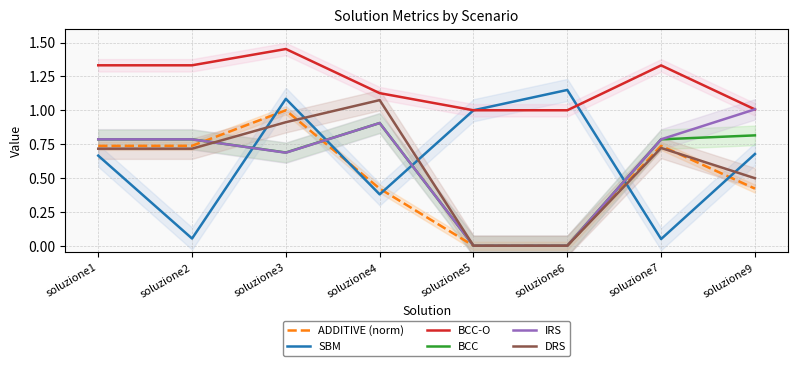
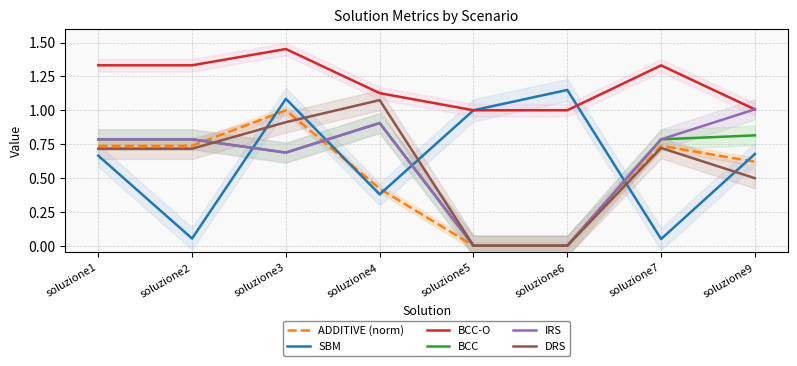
  {
    "ADDITIVE (norm)": {
      "soluzione2": 0.74,
      "soluzione4": 0.42,
-     "soluzione9": 0.42
+     "soluzione9": 0.62
    },
    "SBM": {
      "soluzione1": 0.67,
      "soluzione2": 0.05,
      "soluzione3": 1.08,
      "soluzione4": 0.38,
      "soluzione6": 1.15,
      "soluzione7": 0.05,
      "soluzione9": 0.68
    },
    "BCC-O": {
      "soluzione1": 1.33,
      "soluzione2": 1.33,
      "soluzione3": 1.45,
      "soluzione4": 1.13,
      "soluzione6": 1.00,
      "soluzione7": 1.33
    },
    "BCC": {
      "soluzione9": 0.81
    },
    "DRS": {
      "soluzione1": 0.72,
      "soluzione2": 0.72,
      "soluzione3": 0.91,
      "soluzione4": 1.07,
      "soluzione9": 0.50
    }
  }
